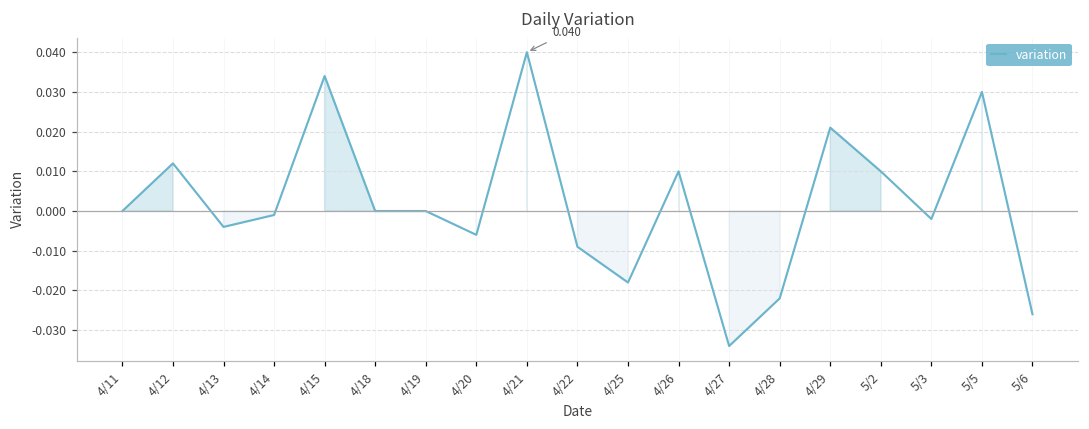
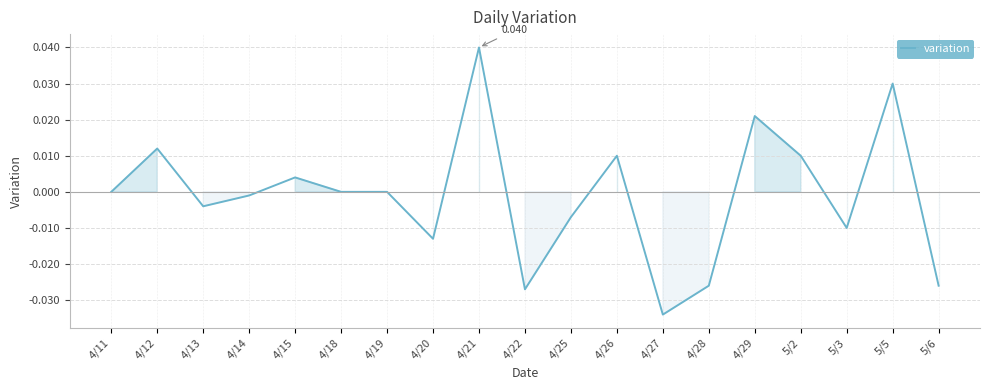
  {
    "4/11": 0.000,
    "4/12": 0.012,
    "4/13": -0.004,
    "4/14": -0.001,
-   "4/15": 0.034,
+   "4/15": 0.004,
    "4/18": 0.000,
    "4/19": 0.000,
-   "4/20": -0.006,
-   "4/22": -0.009,
-   "4/25": -0.018,
+   "4/20": -0.013,
+   "4/22": -0.027,
+   "4/25": -0.007,
    "4/26": 0.010,
    "4/27": -0.034,
-   "4/28": -0.022,
+   "4/28": -0.026,
    "4/29": 0.021,
    "5/2": 0.010,
-   "5/3": -0.002,
+   "5/3": -0.010,
    "5/5": 0.030,
    "5/6": -0.026
  }
